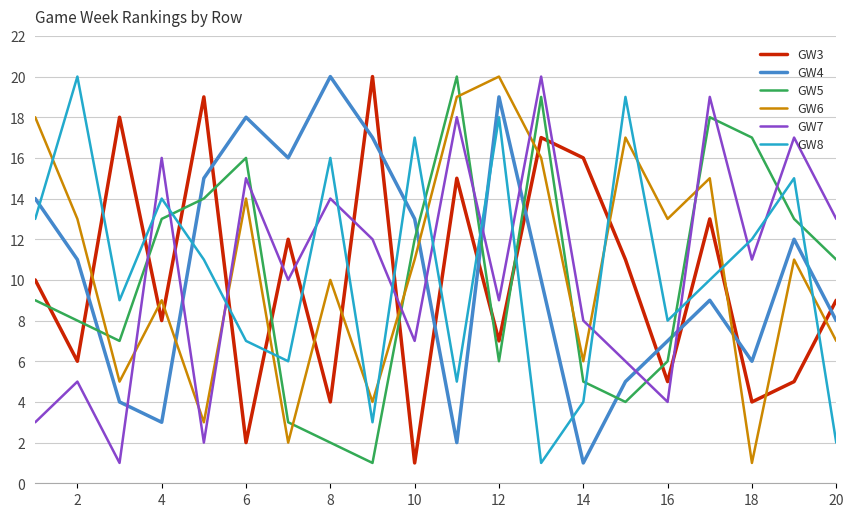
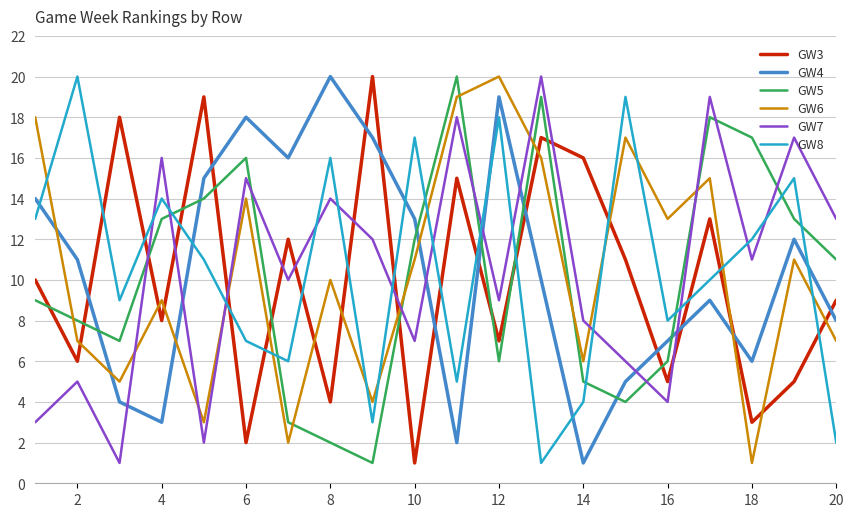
  {
    "GW3": {
      "2": 6,
      "4": 8,
      "6": 2,
      "8": 4,
      "10": 1,
      "12": 7,
      "14": 16,
      "16": 5,
-     "18": 4,
+     "18": 3,
      "20": 9
    },
    "GW5": {
      "2": 8,
      "4": 13,
      "6": 16,
      "8": 2,
      "10": 12,
      "12": 6,
      "14": 5,
      "16": 6,
      "18": 17,
      "20": 11
    },
    "GW6": {
-     "2": 13,
+     "2": 7,
      "4": 9,
      "6": 14,
      "8": 10,
      "10": 11,
      "12": 20,
      "14": 6,
      "16": 13,
      "18": 1,
      "20": 7
    },
    "GW7": {
      "2": 5,
      "4": 16,
      "6": 15,
      "8": 14,
      "10": 7,
      "12": 9,
      "14": 8,
      "16": 4,
      "18": 11,
      "20": 13
    }
  }
